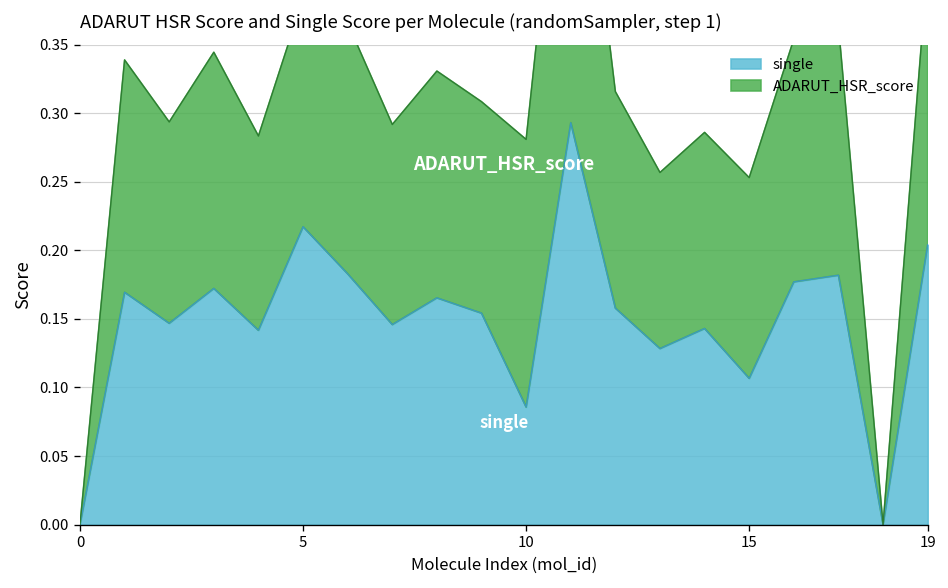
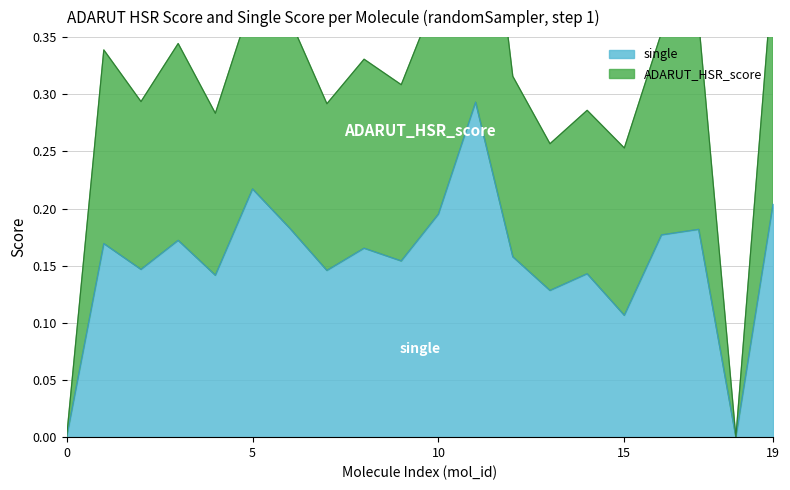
  {
    "single": {
      "5": 0.217,
-     "10": 0.086,
+     "10": 0.195,
      "15": 0.107,
      "19": 0.204
    },
    "ADARUT_HSR_score": {
      "15": 0.146
    }
  }
